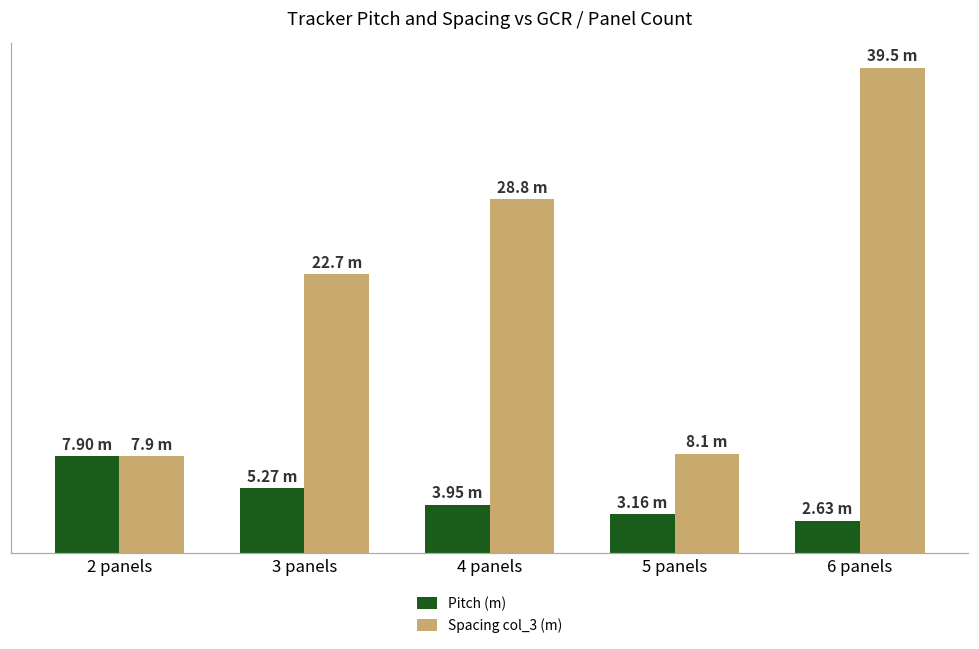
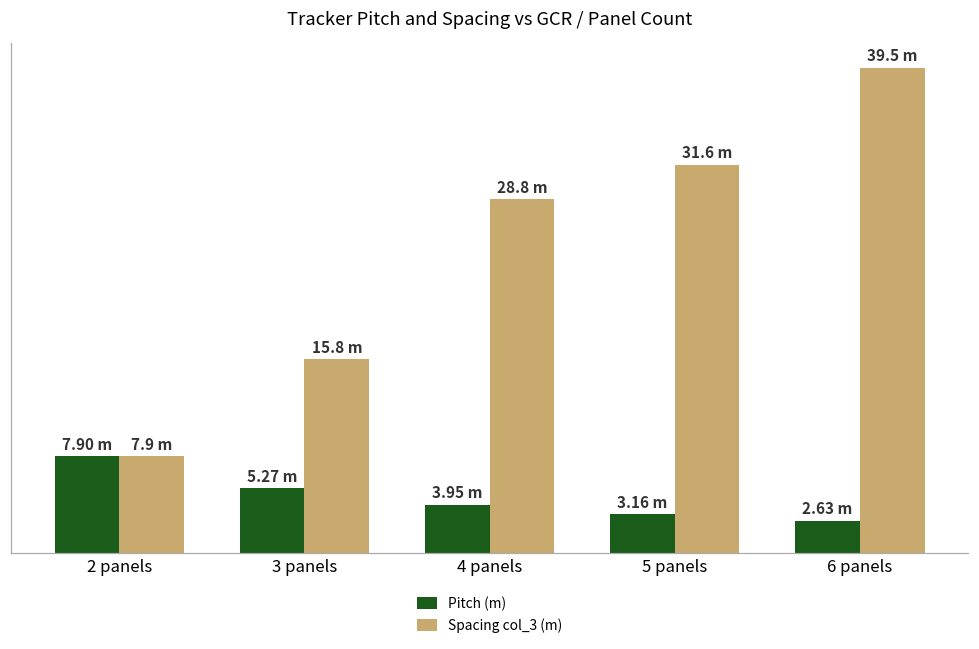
  {
    "Pitch (m)": {
      "2 panels": 7.90,
      "3 panels": 5.27,
      "4 panels": 3.95,
      "5 panels": 3.16,
      "6 panels": 2.63
    },
    "Spacing col_3 (m)": {
      "2 panels": 7.9,
-     "3 panels": 22.7,
+     "3 panels": 15.8,
      "4 panels": 28.8,
-     "5 panels": 8.1,
+     "5 panels": 31.6,
      "6 panels": 39.5
    }
  }
